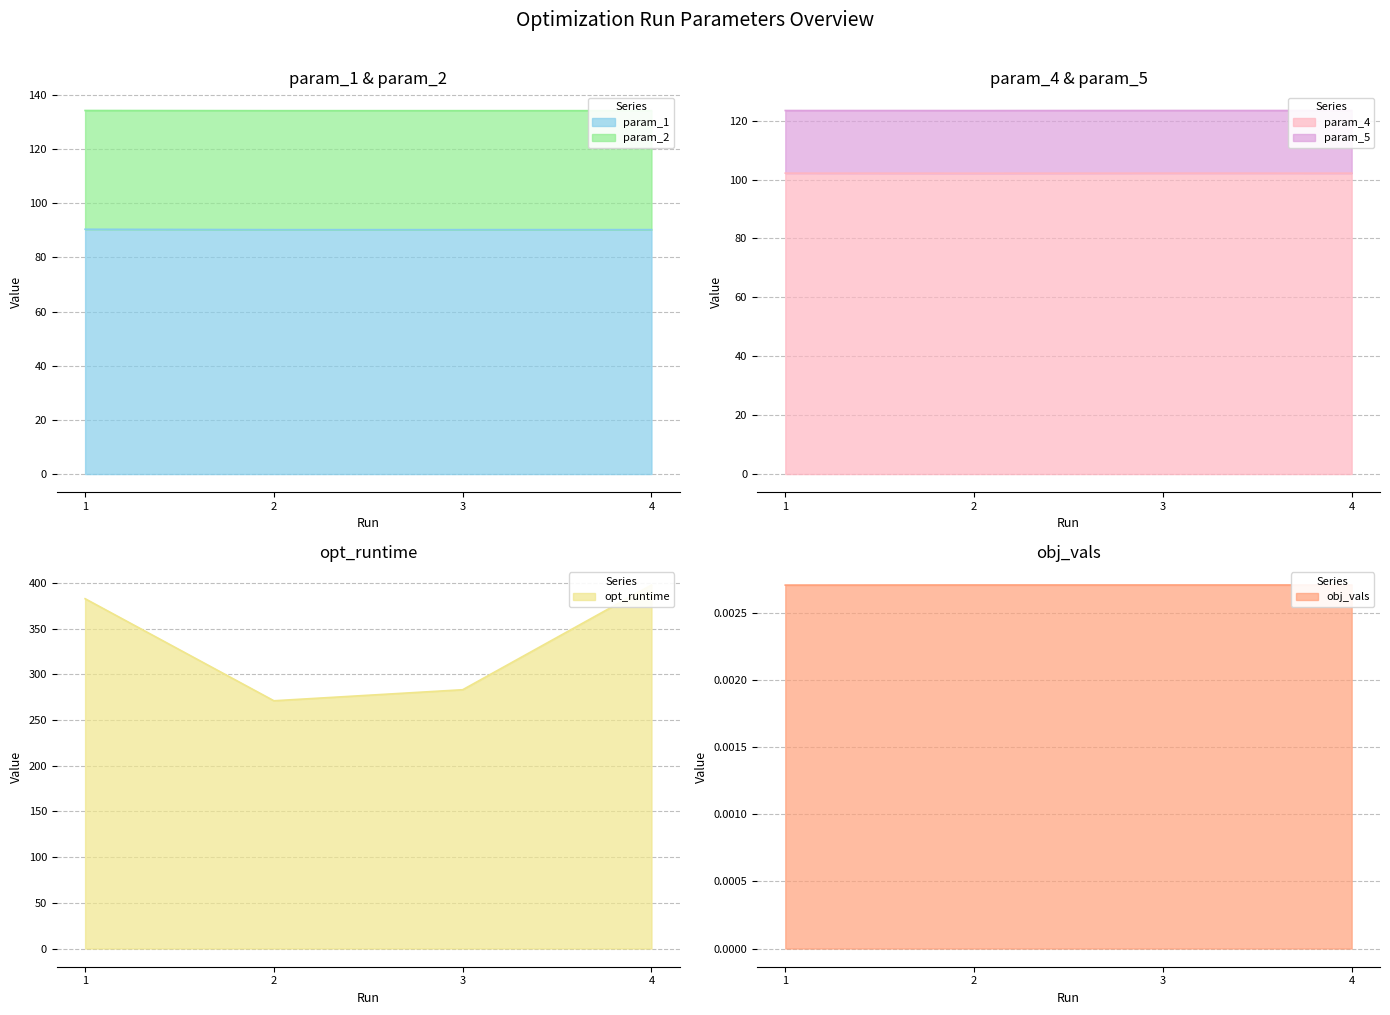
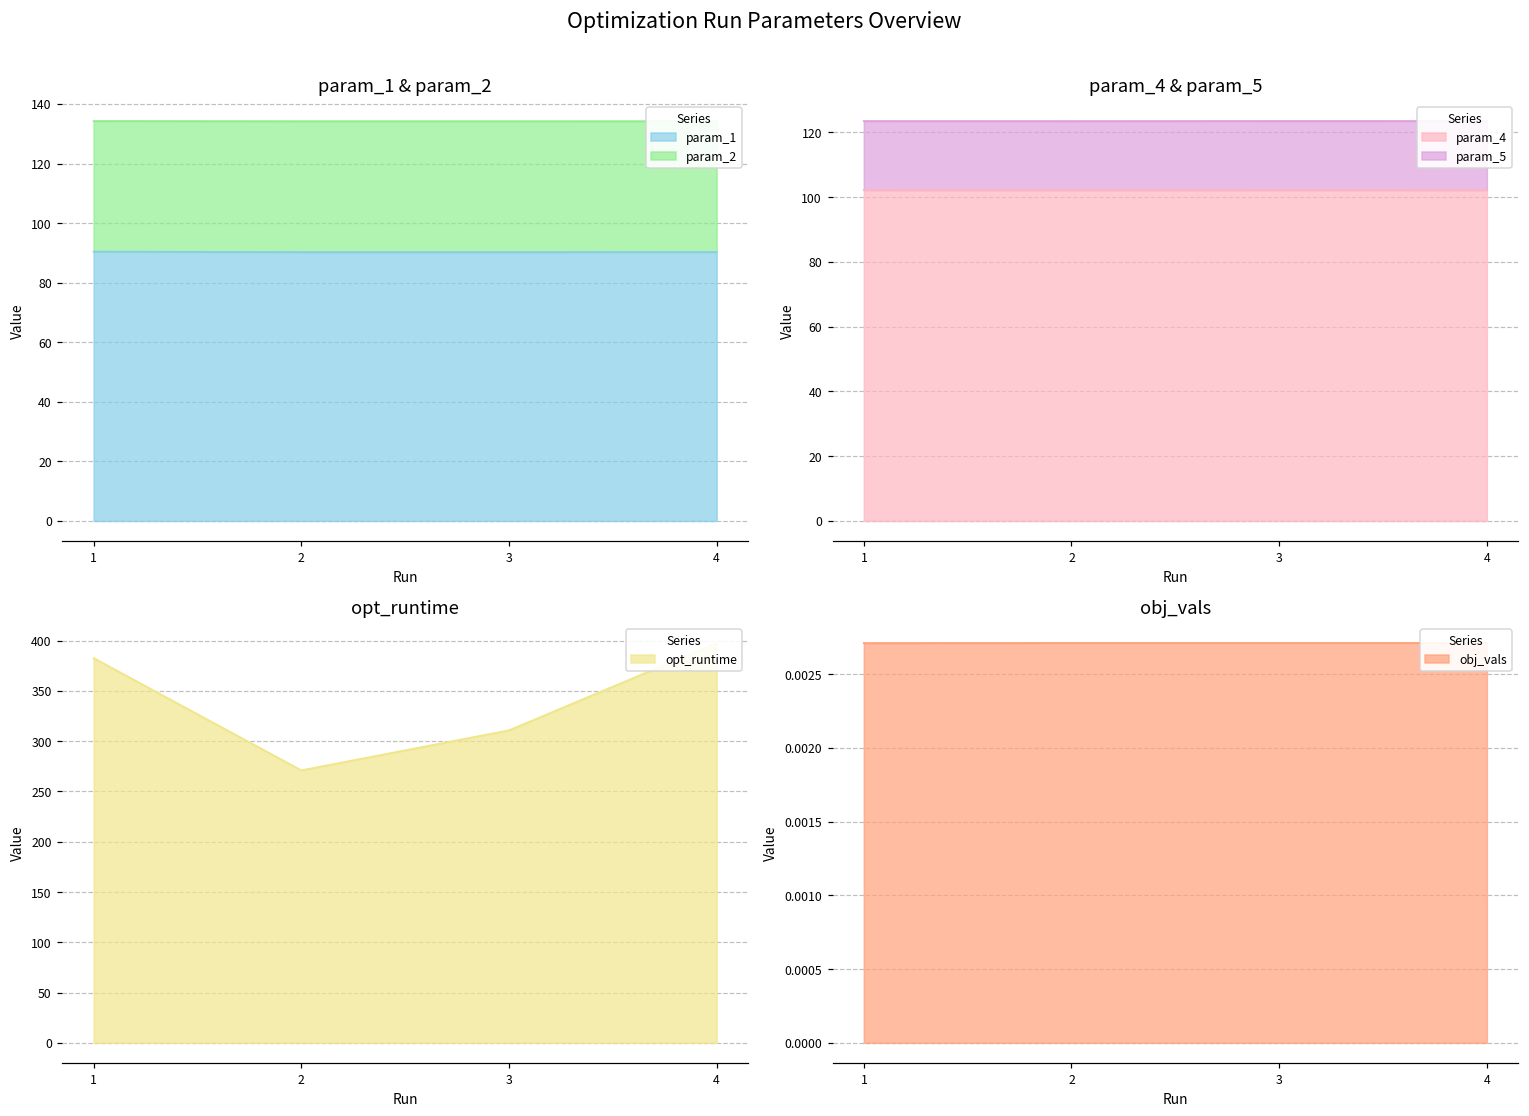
  {
    "param_1 & param_2": {
      "param_1": {
        "1": 90,
        "2": 90,
        "3": 90,
        "4": 90
      }
    },
    "opt_runtime": {
      "1": 380,
      "2": 270,
-     "3": 280
+     "3": 310
    },
    "obj_vals": {
      "1": 0.00271,
      "2": 0.00271,
      "3": 0.00271
    }
  }
